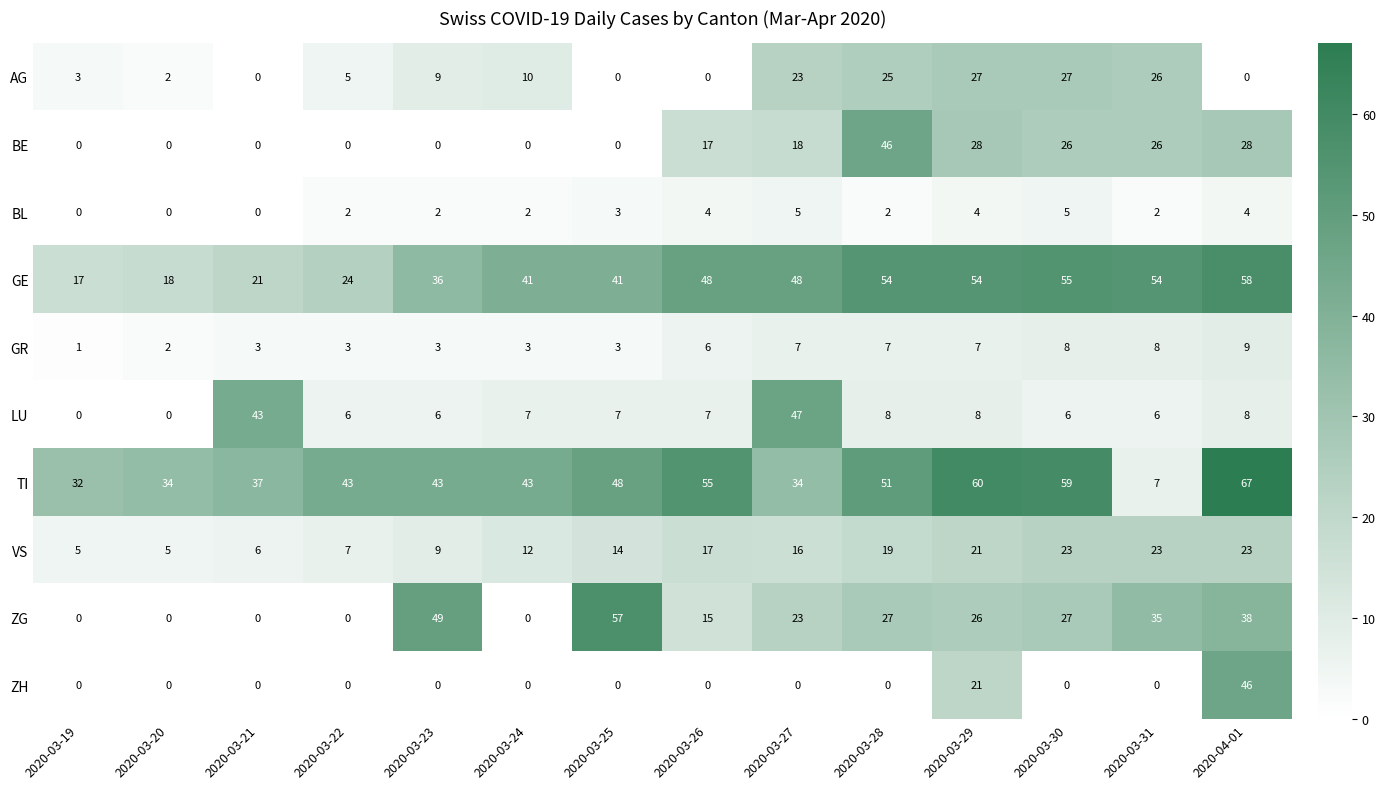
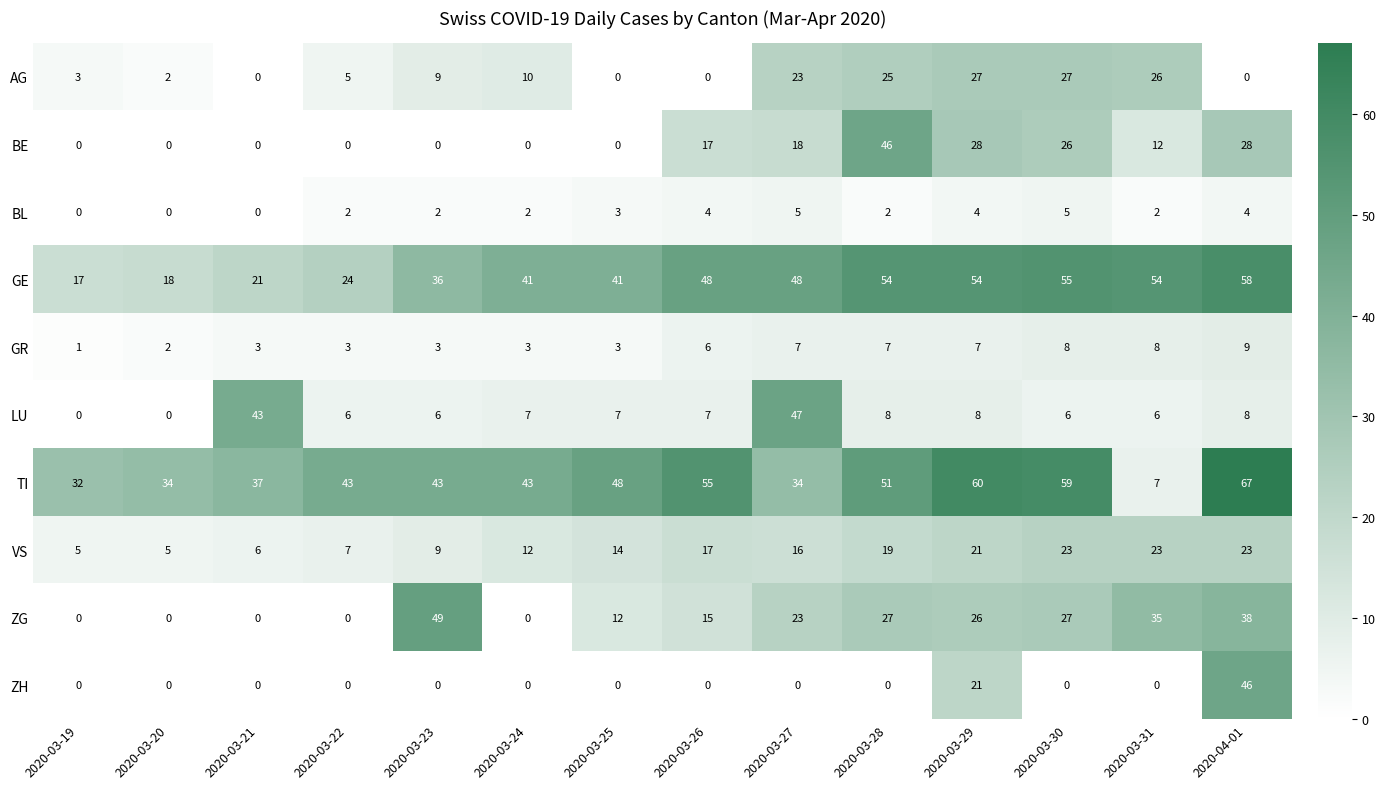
  {
    "AG": {
      "2020-03-19": 3,
      "2020-03-20": 2,
      "2020-03-21": 0,
      "2020-03-22": 5,
      "2020-03-23": 9,
      "2020-03-24": 10,
      "2020-03-25": 0,
      "2020-03-26": 0,
      "2020-03-27": 23,
      "2020-03-28": 25,
      "2020-03-29": 27,
      "2020-03-30": 27,
      "2020-03-31": 26,
      "2020-04-01": 0
    },
    "BE": {
      "2020-03-19": 0,
      "2020-03-20": 0,
      "2020-03-21": 0,
      "2020-03-22": 0,
      "2020-03-23": 0,
      "2020-03-24": 0,
      "2020-03-25": 0,
      "2020-03-26": 17,
      "2020-03-27": 18,
      "2020-03-28": 46,
      "2020-03-29": 28,
      "2020-03-30": 26,
-     "2020-03-31": 26,
+     "2020-03-31": 12,
      "2020-04-01": 28
    },
    "BL": {
      "2020-03-19": 0,
      "2020-03-20": 0,
      "2020-03-21": 0,
      "2020-03-22": 2,
      "2020-03-23": 2,
      "2020-03-24": 2,
      "2020-03-25": 3,
      "2020-03-26": 4,
      "2020-03-27": 5,
      "2020-03-28": 2,
      "2020-03-29": 4,
      "2020-03-30": 5,
      "2020-03-31": 2,
      "2020-04-01": 4
    },
    "GE": {
      "2020-03-19": 17,
      "2020-03-20": 18,
      "2020-03-21": 21,
      "2020-03-22": 24,
      "2020-03-23": 36,
      "2020-03-24": 41,
      "2020-03-25": 41,
      "2020-03-26": 48,
      "2020-03-27": 48,
      "2020-03-28": 54,
      "2020-03-29": 54,
      "2020-03-30": 55,
      "2020-03-31": 54,
      "2020-04-01": 58
    },
    "GR": {
      "2020-03-19": 1,
      "2020-03-20": 2,
      "2020-03-21": 3,
      "2020-03-22": 3,
      "2020-03-23": 3,
      "2020-03-24": 3,
      "2020-03-25": 3,
      "2020-03-26": 6,
      "2020-03-27": 7,
      "2020-03-28": 7,
      "2020-03-29": 7,
      "2020-03-30": 8,
      "2020-03-31": 8,
      "2020-04-01": 9
    },
    "LU": {
      "2020-03-19": 0,
      "2020-03-20": 0,
      "2020-03-21": 43,
      "2020-03-22": 6,
      "2020-03-23": 6,
      "2020-03-24": 7,
      "2020-03-25": 7,
      "2020-03-26": 7,
      "2020-03-27": 47,
      "2020-03-28": 8,
      "2020-03-29": 8,
      "2020-03-30": 6,
      "2020-03-31": 6,
      "2020-04-01": 8
    },
    "TI": {
      "2020-03-19": 32,
      "2020-03-20": 34,
      "2020-03-21": 37,
      "2020-03-22": 43,
      "2020-03-23": 43,
      "2020-03-24": 43,
      "2020-03-25": 48,
      "2020-03-26": 55,
      "2020-03-27": 34,
      "2020-03-28": 51,
      "2020-03-29": 60,
      "2020-03-30": 59,
      "2020-03-31": 7,
      "2020-04-01": 67
    },
    "VS": {
      "2020-03-19": 5,
      "2020-03-20": 5,
      "2020-03-21": 6,
      "2020-03-22": 7,
      "2020-03-23": 9,
      "2020-03-24": 12,
      "2020-03-25": 14,
      "2020-03-26": 17,
      "2020-03-27": 16,
      "2020-03-28": 19,
      "2020-03-29": 21,
      "2020-03-30": 23,
      "2020-03-31": 23,
      "2020-04-01": 23
    },
    "ZG": {
      "2020-03-19": 0,
      "2020-03-20": 0,
      "2020-03-21": 0,
      "2020-03-22": 0,
      "2020-03-23": 49,
      "2020-03-24": 0,
-     "2020-03-25": 57,
+     "2020-03-25": 12,
      "2020-03-26": 15,
      "2020-03-27": 23,
      "2020-03-28": 27,
      "2020-03-29": 26,
      "2020-03-30": 27,
      "2020-03-31": 35,
      "2020-04-01": 38
    },
    "ZH": {
      "2020-03-19": 0,
      "2020-03-20": 0,
      "2020-03-21": 0,
      "2020-03-22": 0,
      "2020-03-23": 0,
      "2020-03-24": 0,
      "2020-03-25": 0,
      "2020-03-26": 0,
      "2020-03-27": 0,
      "2020-03-28": 0,
      "2020-03-29": 21,
      "2020-03-30": 0,
      "2020-03-31": 0,
      "2020-04-01": 46
    }
  }
